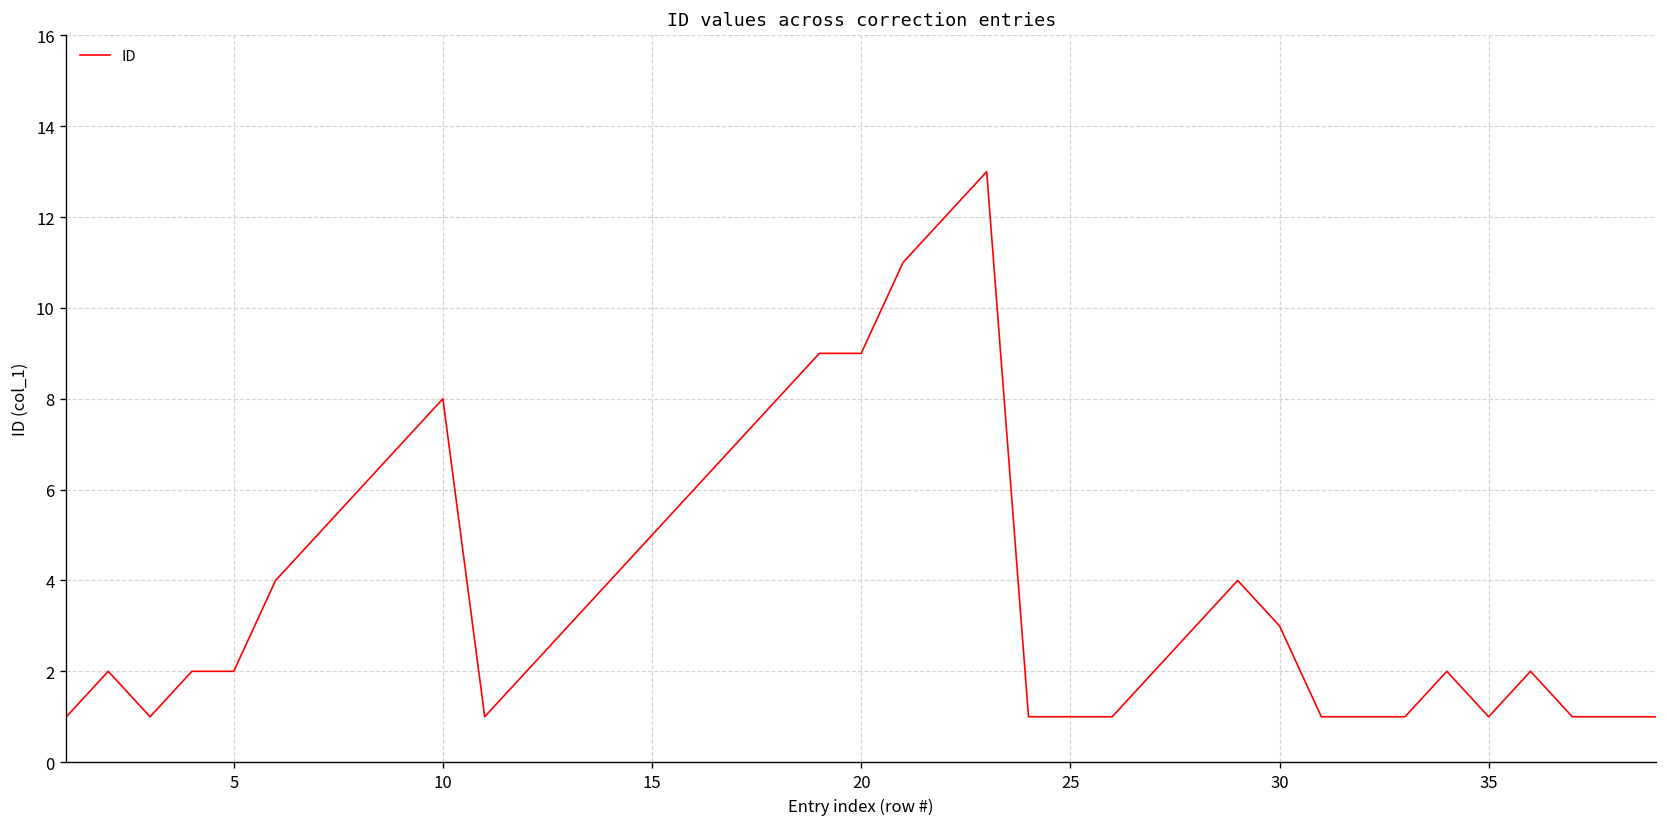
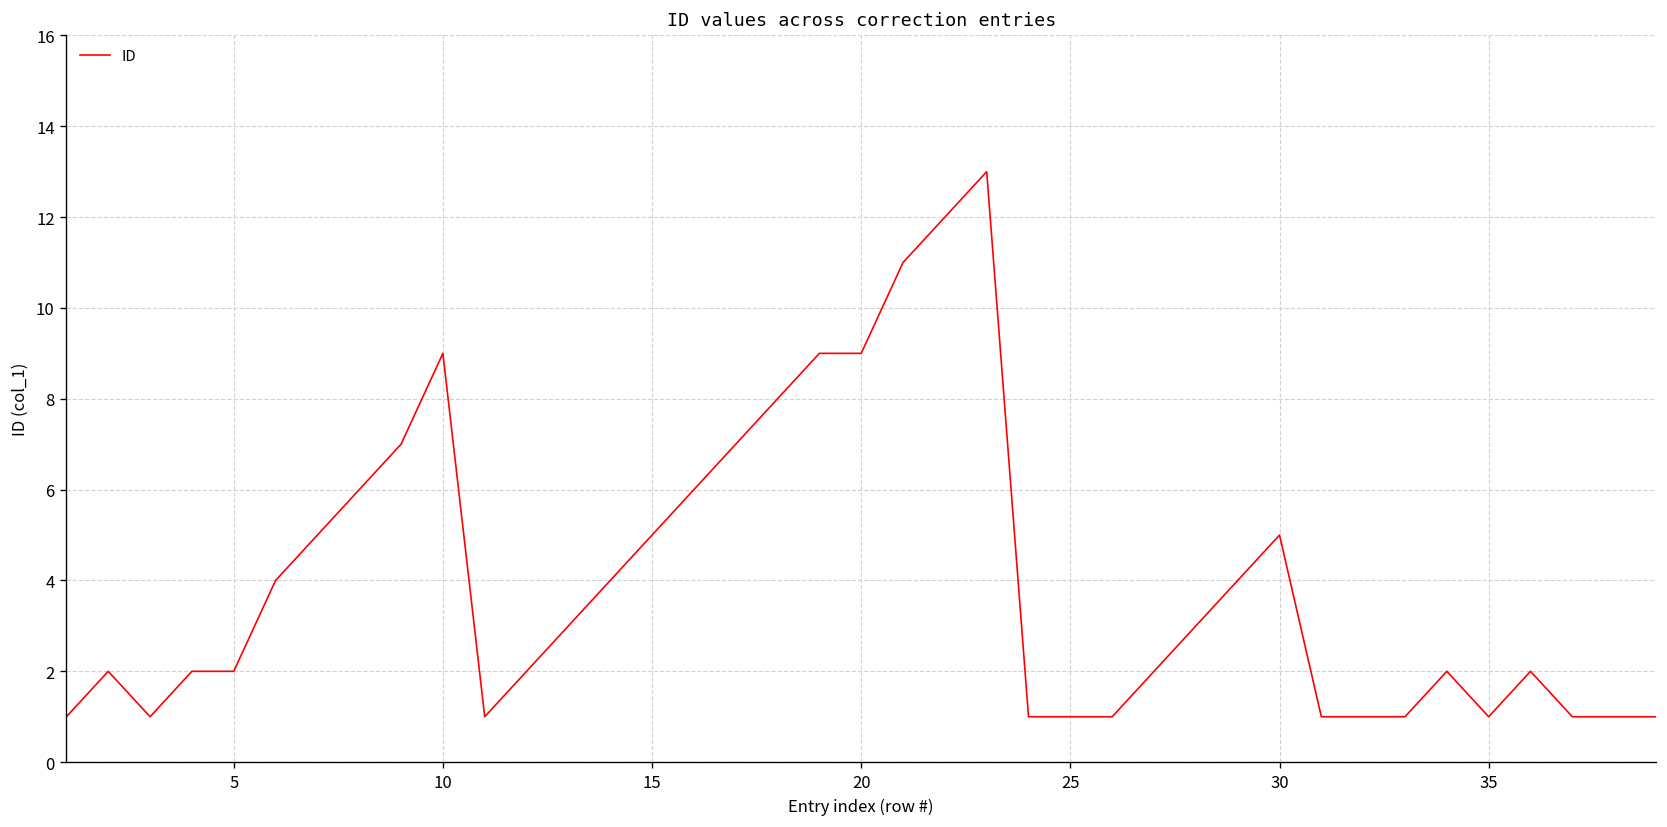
  {
    "5": 2,
-   "10": 8,
+   "10": 9,
    "15": 5,
    "20": 9,
    "25": 1,
-   "30": 3,
+   "30": 5,
    "35": 1
  }
